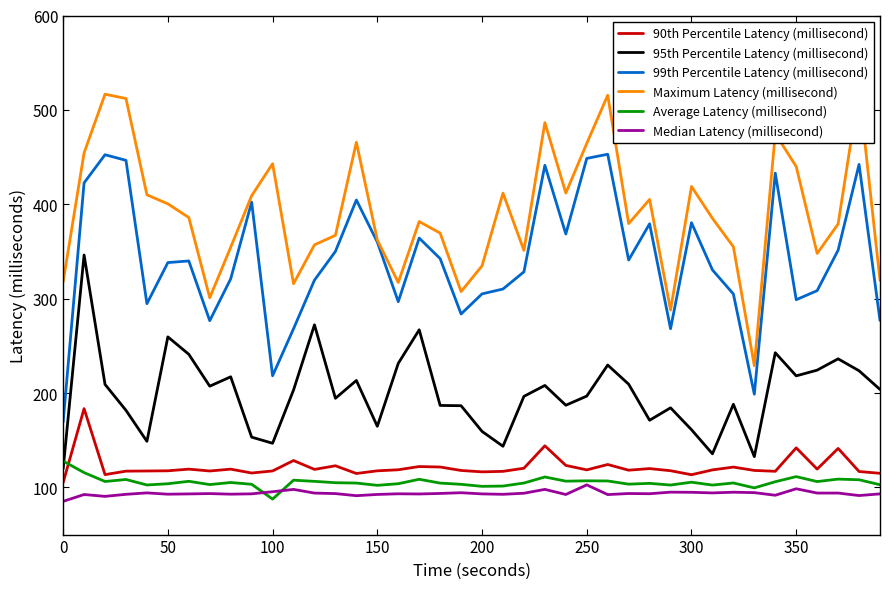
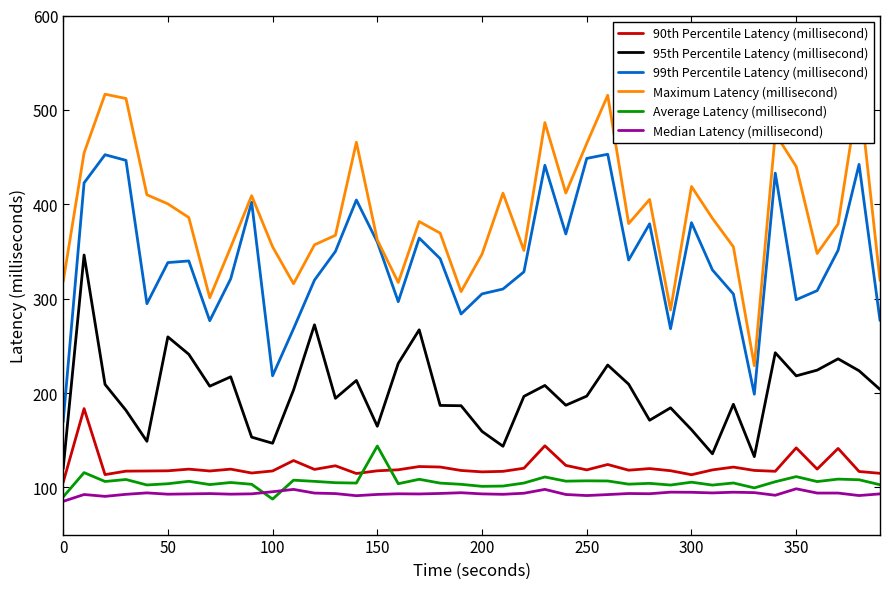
  {
    "90th Percentile Latency (millisecond)": {
      "0": 110,
      "50": 120,
      "100": 120,
      "150": 120,
      "200": 120,
      "250": 120,
      "300": 110,
      "350": 140
    },
    "95th Percentile Latency (millisecond)": {
      "0": 120,
      "50": 260,
      "100": 150,
      "150": 160,
      "200": 160,
      "250": 200,
      "300": 160,
      "350": 220
    },
    "99th Percentile Latency (millisecond)": {
      "0": 170,
      "50": 340,
      "100": 220,
      "200": 310,
      "250": 450,
      "300": 380,
      "350": 300
    },
    "Maximum Latency (millisecond)": {
      "0": 320,
      "50": 400,
-     "100": 440,
-     "200": 330,
+     "100": 350,
+     "200": 350,
      "250": 460,
      "300": 420,
      "350": 440
    },
    "Average Latency (millisecond)": {
-     "0": 130,
+     "0": 90,
      "50": 100,
      "100": 90,
-     "150": 100,
+     "150": 140,
      "200": 100,
      "250": 110,
      "300": 110,
      "350": 110
    },
    "Median Latency (millisecond)": {
      "0": 90,
      "50": 90,
      "100": 100,
      "150": 90,
      "200": 90,
-     "250": 100,
+     "250": 90,
      "300": 90,
      "350": 100
    }
  }
